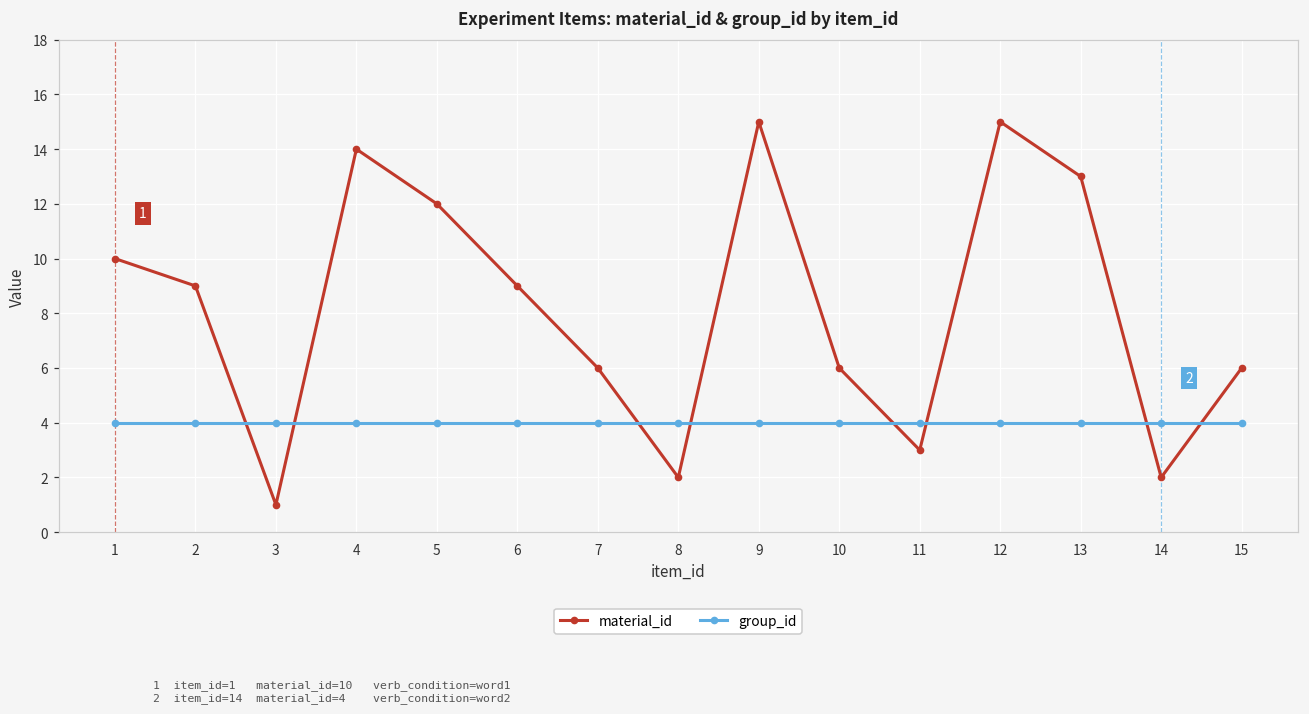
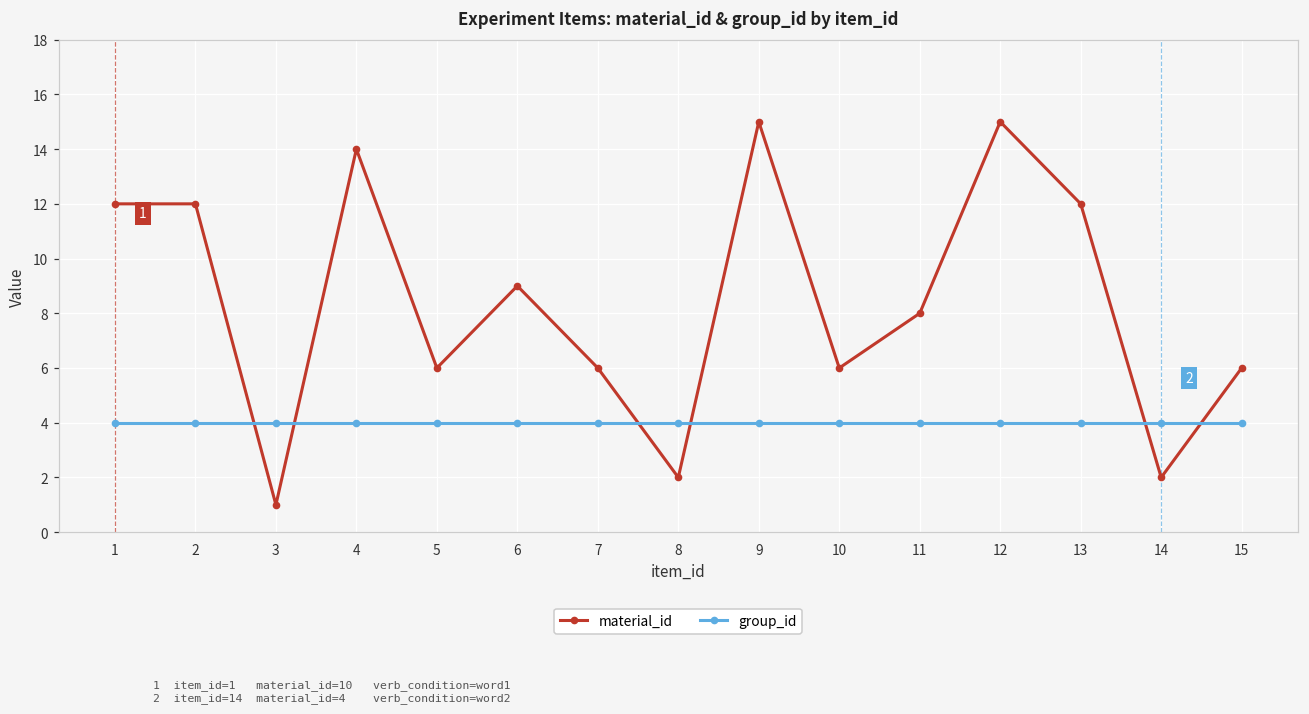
  {
    "material_id": {
-     "1": 10,
-     "2": 9,
+     "1": 12,
+     "2": 12,
      "3": 1,
      "4": 14,
-     "5": 12,
+     "5": 6,
      "6": 9,
      "7": 6,
      "8": 2,
      "9": 15,
      "10": 6,
-     "11": 3,
+     "11": 8,
      "12": 15,
-     "13": 13,
+     "13": 12,
      "14": 2,
      "15": 6
    },
    "group_id": {
      "1": 4,
      "2": 4,
      "3": 4,
      "4": 4,
      "5": 4,
      "6": 4,
      "7": 4,
      "8": 4,
      "9": 4,
      "10": 4,
      "11": 4,
      "12": 4,
      "13": 4,
      "14": 4,
      "15": 4
    }
  }
